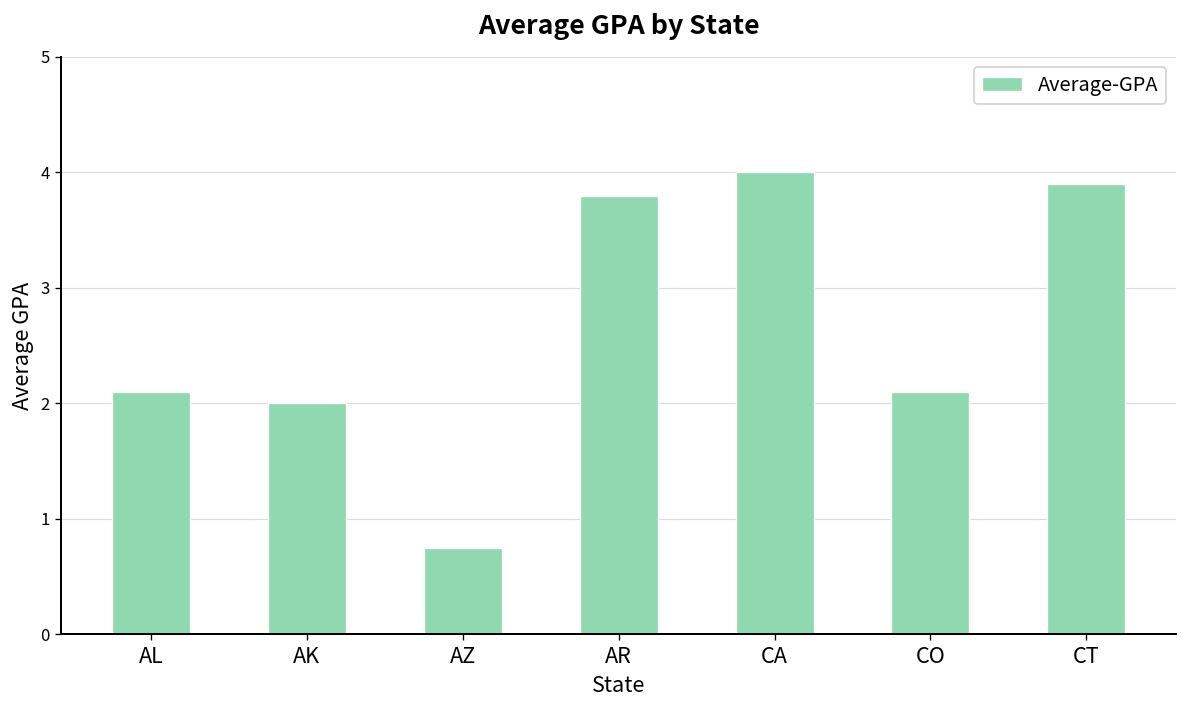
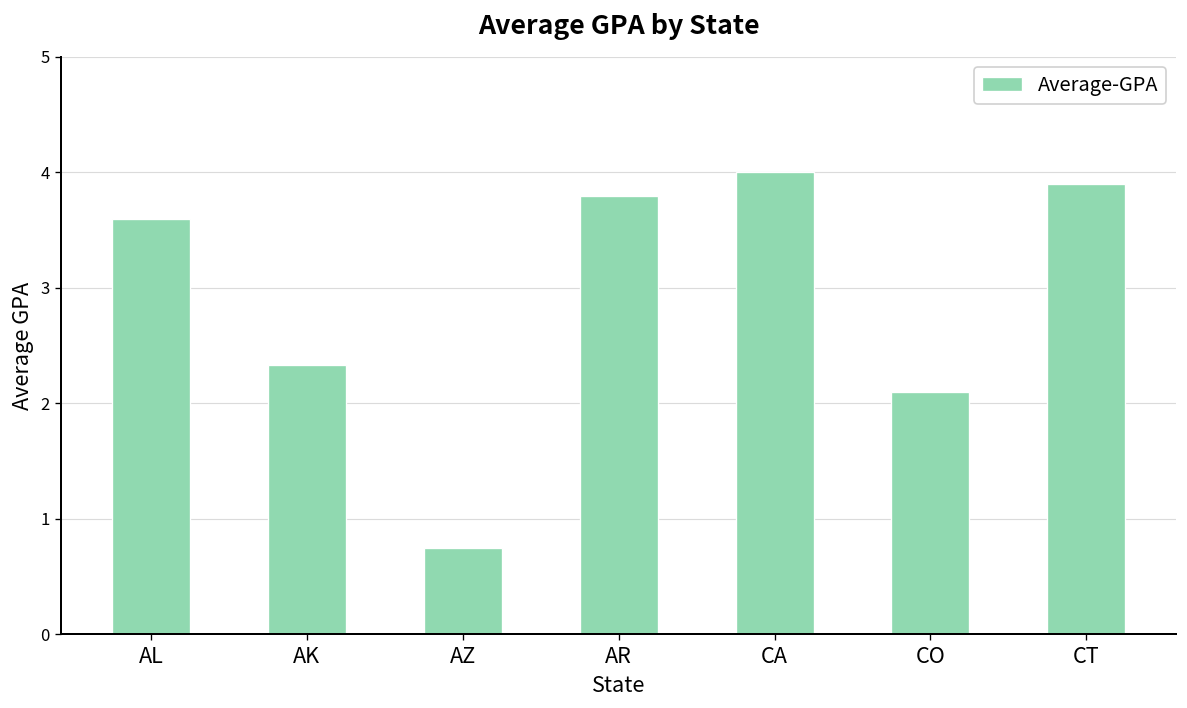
  {
-   "AL": 2.1,
-   "AK": 2.0,
+   "AL": 3.6,
+   "AK": 2.3,
    "AZ": 0.8,
    "AR": 3.8,
    "CA": 4.0,
    "CO": 2.1,
    "CT": 3.9
  }
